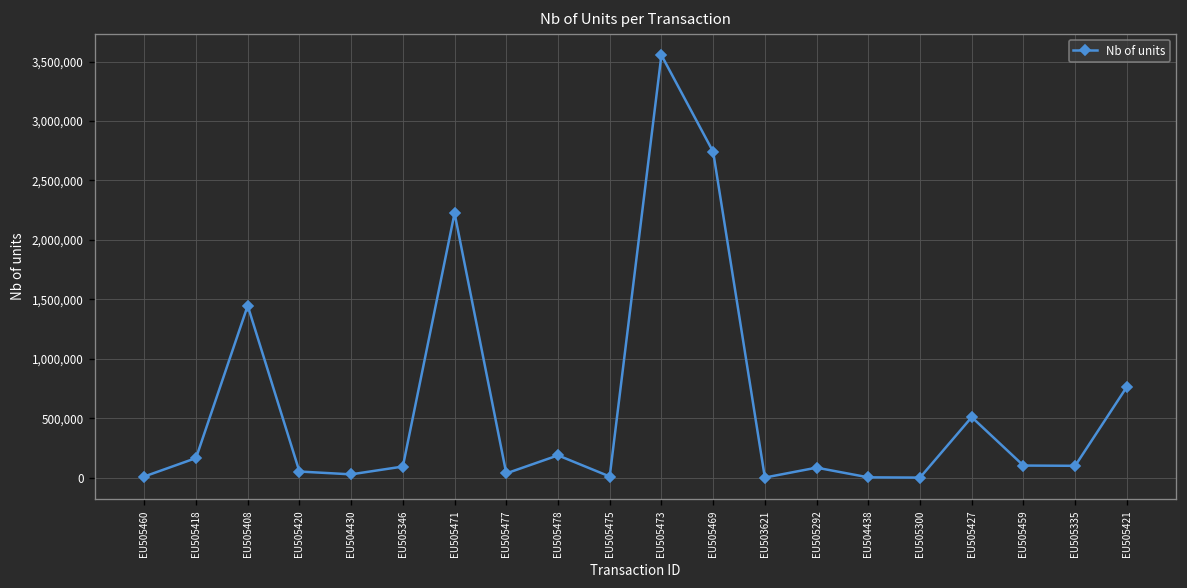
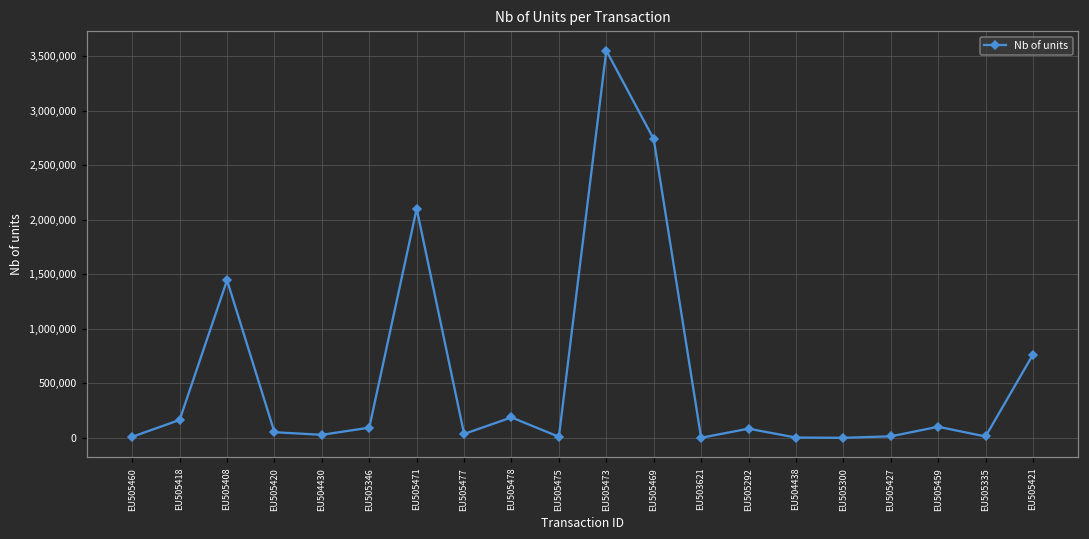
  {
    "EU505460": "0",
    "EU505418": "200,000",
    "EU505408": "1,400,000",
    "EU505420": "100,000",
    "EU504430": "0",
    "EU505346": "100,000",
-   "EU505471": "2,200,000",
+   "EU505471": "2,100,000",
    "EU505477": "0",
    "EU505478": "200,000",
    "EU505475": "0",
    "EU505473": "3,600,000",
    "EU505469": "2,700,000",
    "EU503621": "0",
    "EU505292": "100,000",
    "EU504438": "0",
    "EU505300": "0",
-   "EU505427": "500,000",
+   "EU505427": "0",
    "EU505459": "100,000",
-   "EU505335": "100,000",
+   "EU505335": "0",
    "EU505421": "800,000"
  }
